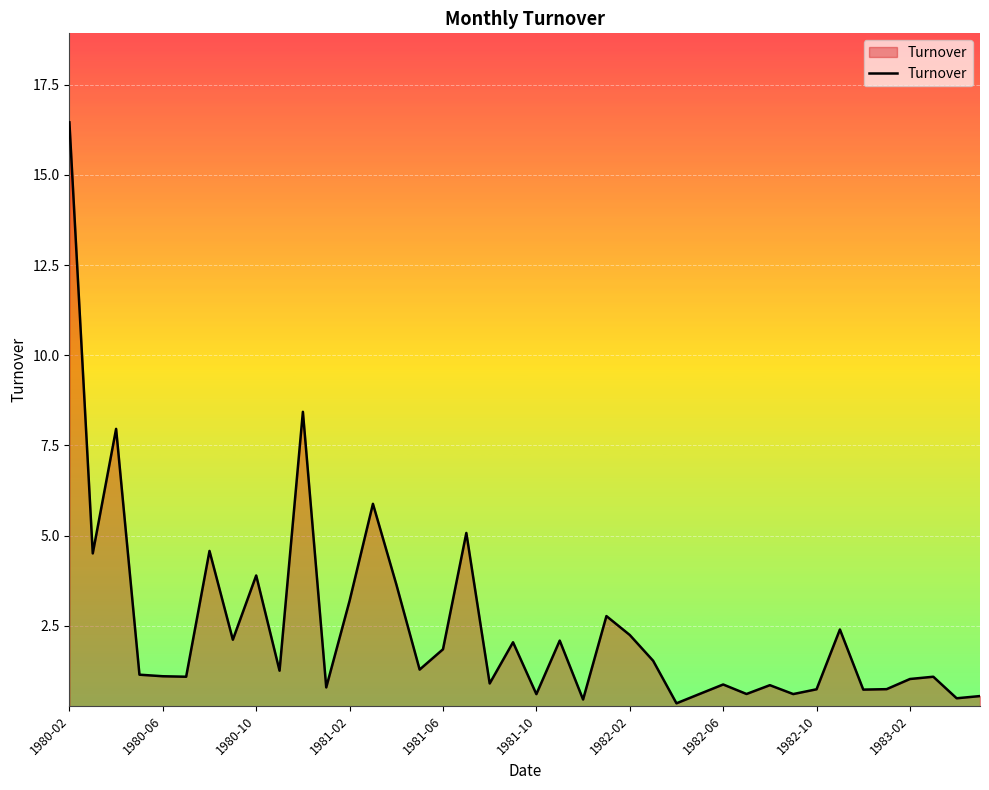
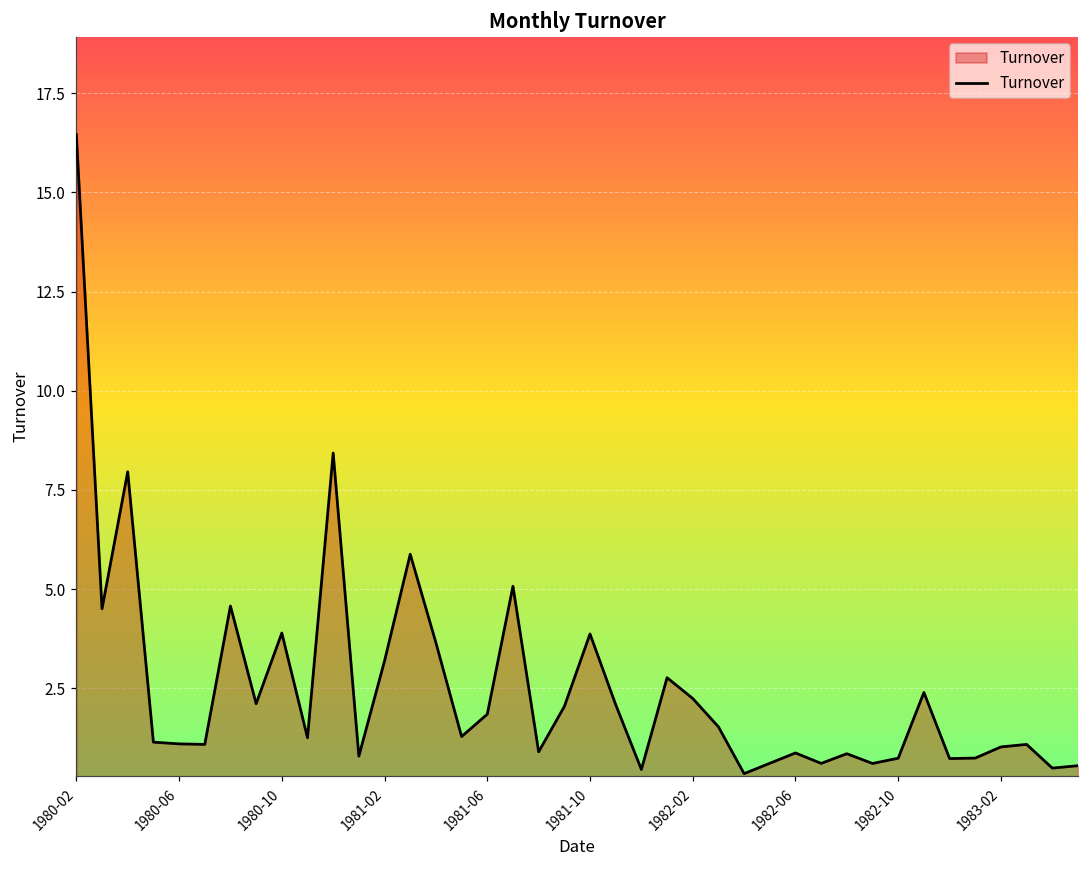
  {
    "1980-02": 16.5,
    "1980-06": 1.1,
    "1980-10": 3.9,
    "1981-02": 3.2,
    "1981-06": 1.8,
-   "1981-10": 0.6,
+   "1981-10": 3.9,
    "1982-02": 2.2,
    "1982-06": 0.9,
    "1982-10": 0.7,
    "1983-02": 1.0
  }
